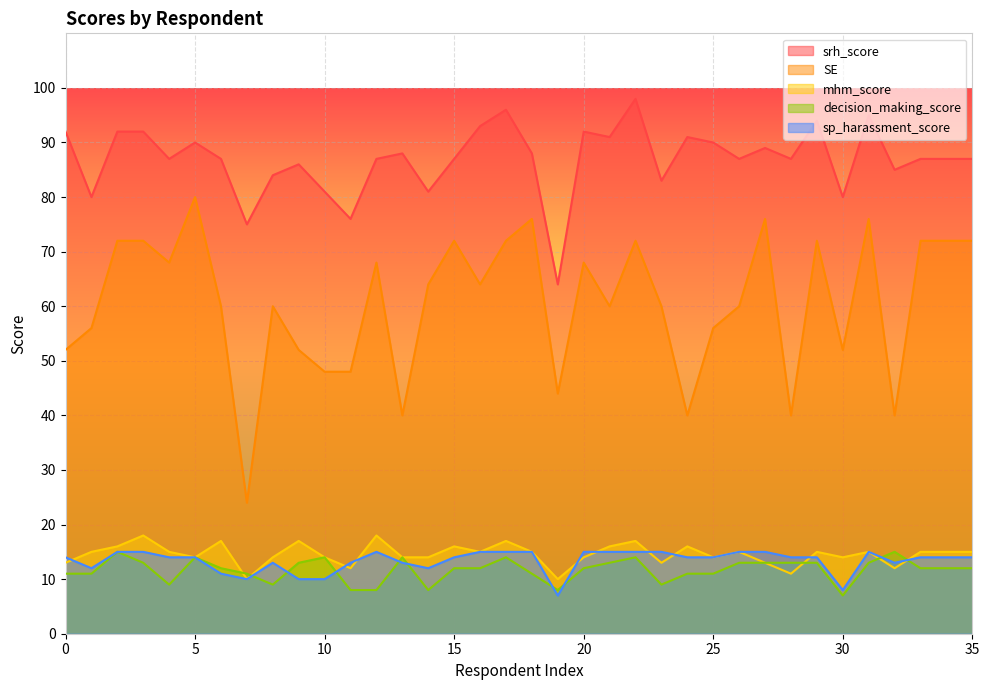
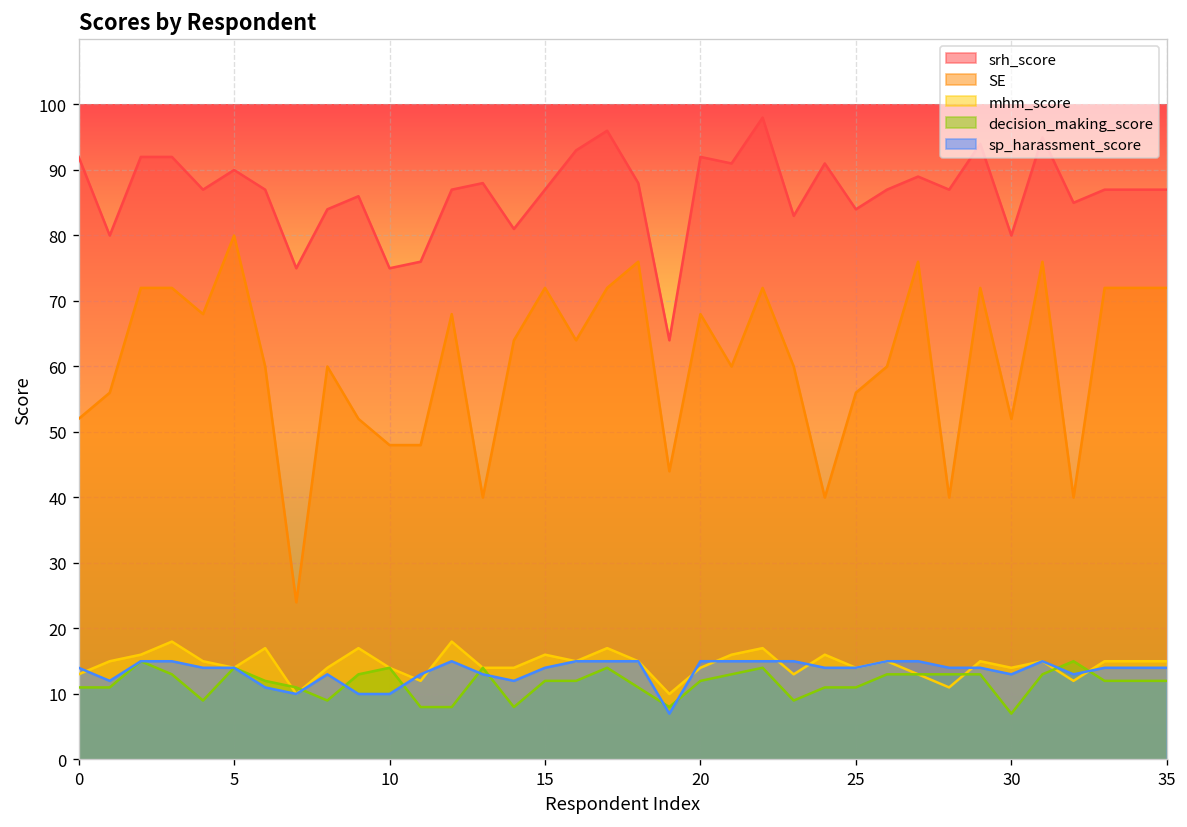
  {
    "srh_score": {
      "0": 92,
      "5": 90,
-     "10": 81,
+     "10": 75,
      "15": 87,
      "20": 92,
-     "25": 90,
+     "25": 84,
      "30": 80,
      "35": 87
    },
    "decision_making_score": {
      "0": 11,
      "15": 12,
      "20": 12,
      "25": 11,
      "30": 7,
      "35": 12
    },
    "sp_harassment_score": {
      "0": 14,
      "10": 10,
      "15": 14,
      "20": 15,
-     "30": 8,
+     "30": 13,
      "35": 14
    }
  }
